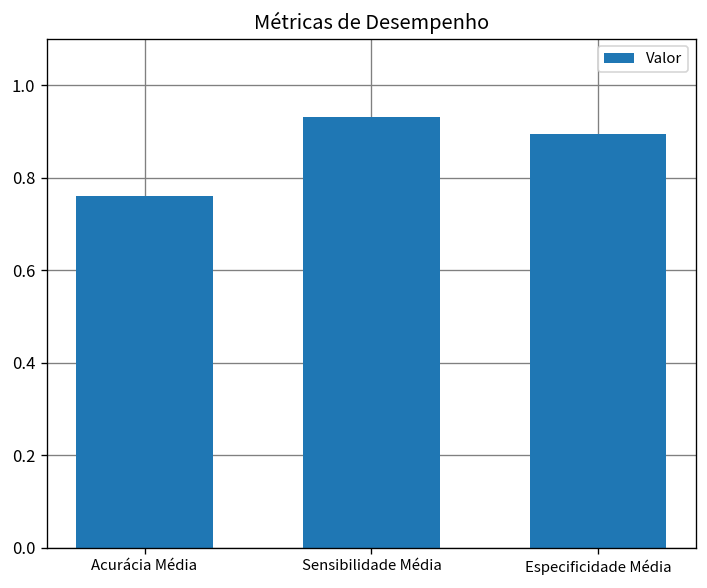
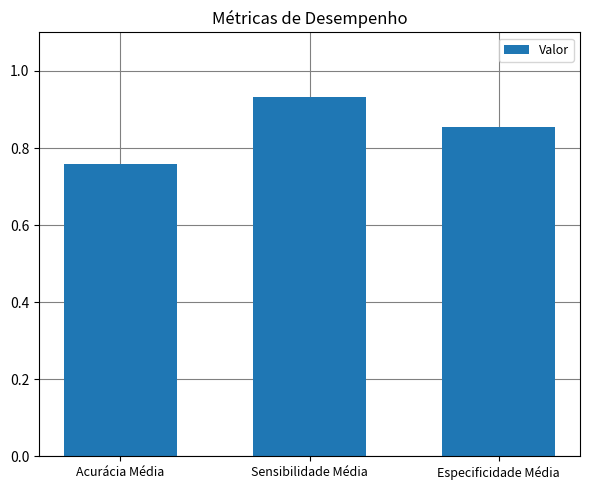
  {
    "Acurácia Média": 0.76,
    "Sensibilidade Média": 0.93,
-   "Especificidade Média": 0.89
+   "Especificidade Média": 0.85
  }
